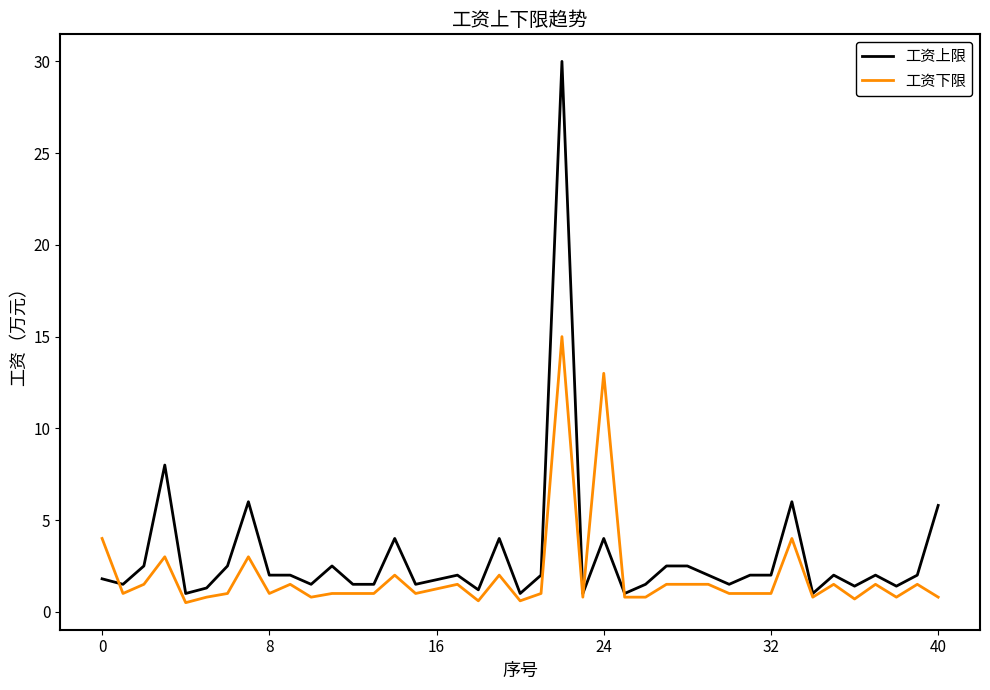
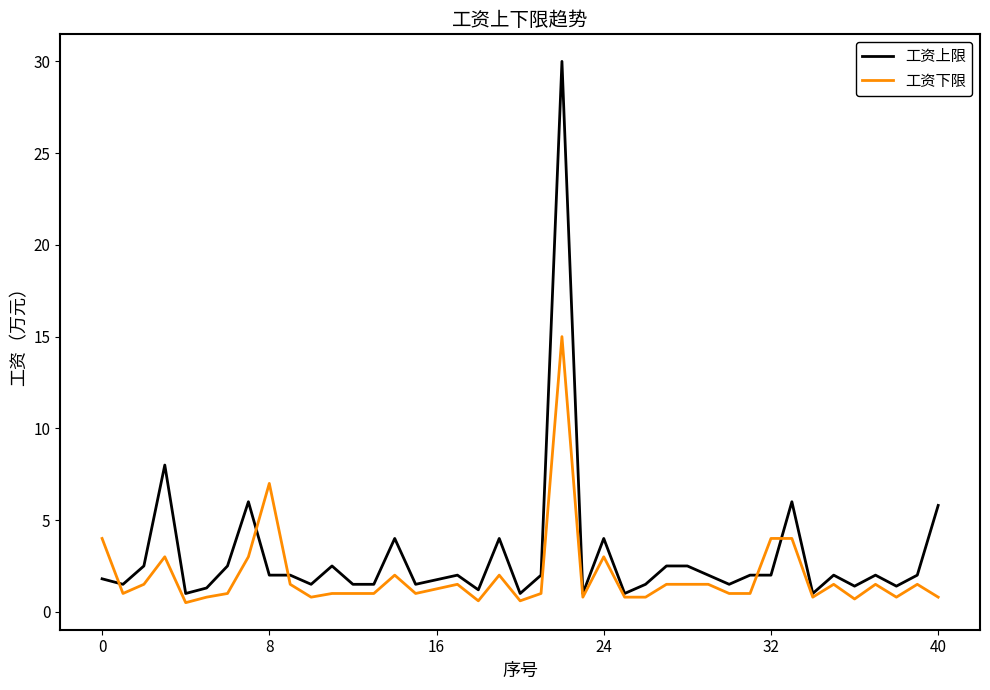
  {
    "工资上限": {
      "0": 1.8,
      "8": 2,
      "24": 4,
      "32": 2,
      "40": 5.8
    },
    "工资下限": {
      "0": 4,
-     "8": 1,
-     "24": 13,
-     "32": 1,
+     "8": 7,
+     "24": 3,
+     "32": 4,
      "40": 0.8
    }
  }
